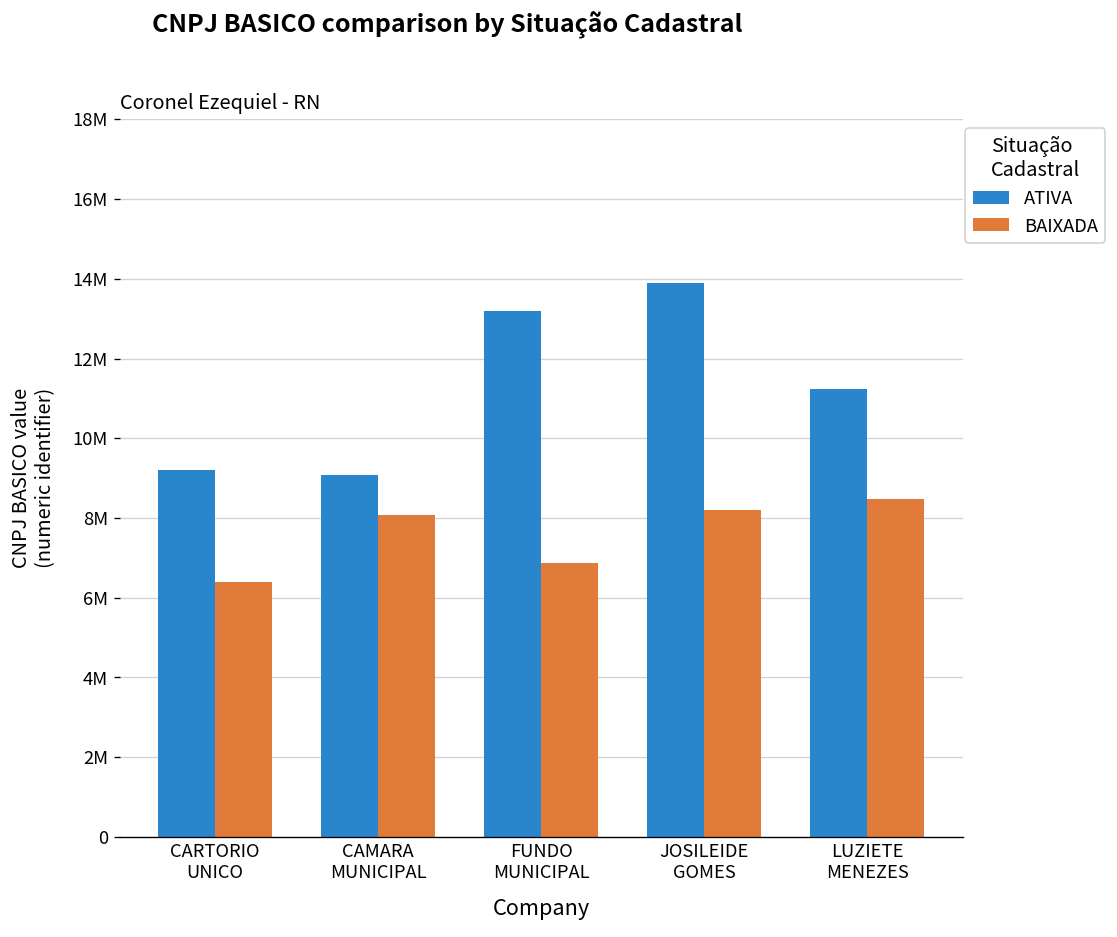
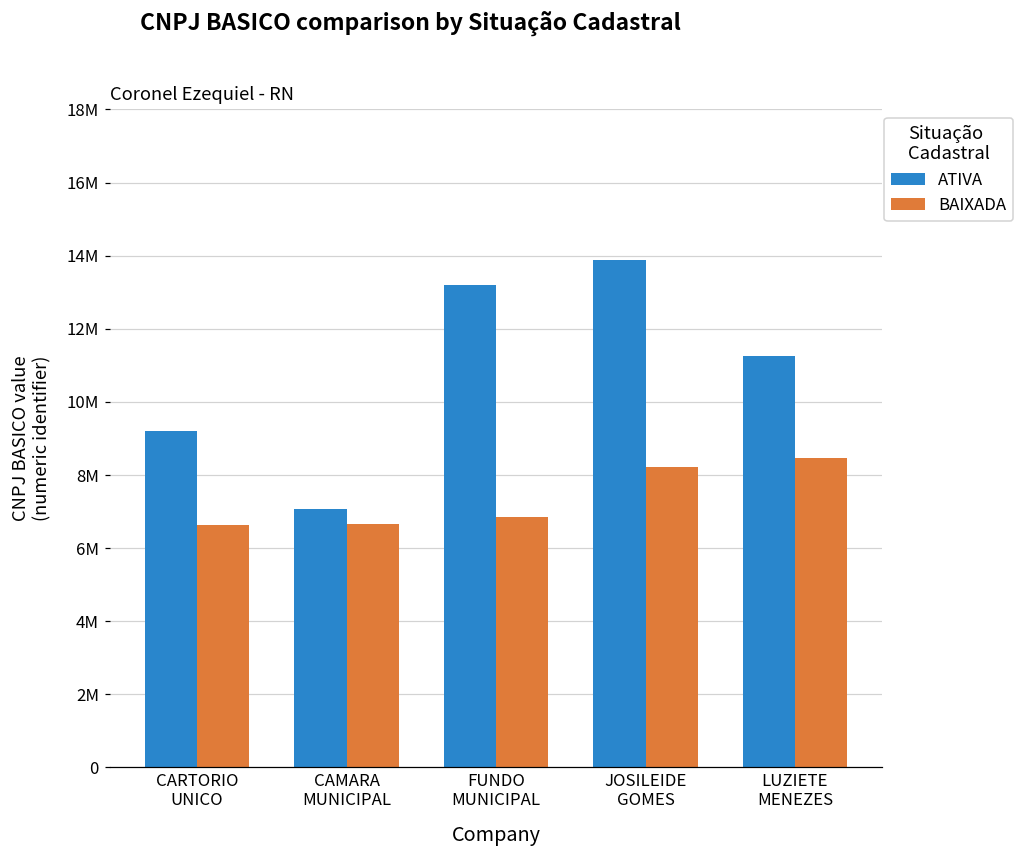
  {
    "ATIVA": {
      "CARTORIO UNICO": 9200000,
-     "CAMARA MUNICIPAL": 9100000,
+     "CAMARA MUNICIPAL": 7100000,
      "FUNDO MUNICIPAL": 13200000,
      "JOSILEIDE GOMES": 13900000,
      "LUZIETE MENEZES": 11200000
    },
    "BAIXADA": {
-     "CARTORIO UNICO": 6400000,
-     "CAMARA MUNICIPAL": 8100000,
+     "CARTORIO UNICO": 6600000,
+     "CAMARA MUNICIPAL": 6600000,
      "FUNDO MUNICIPAL": 6900000,
      "JOSILEIDE GOMES": 8200000,
      "LUZIETE MENEZES": 8500000
    }
  }
